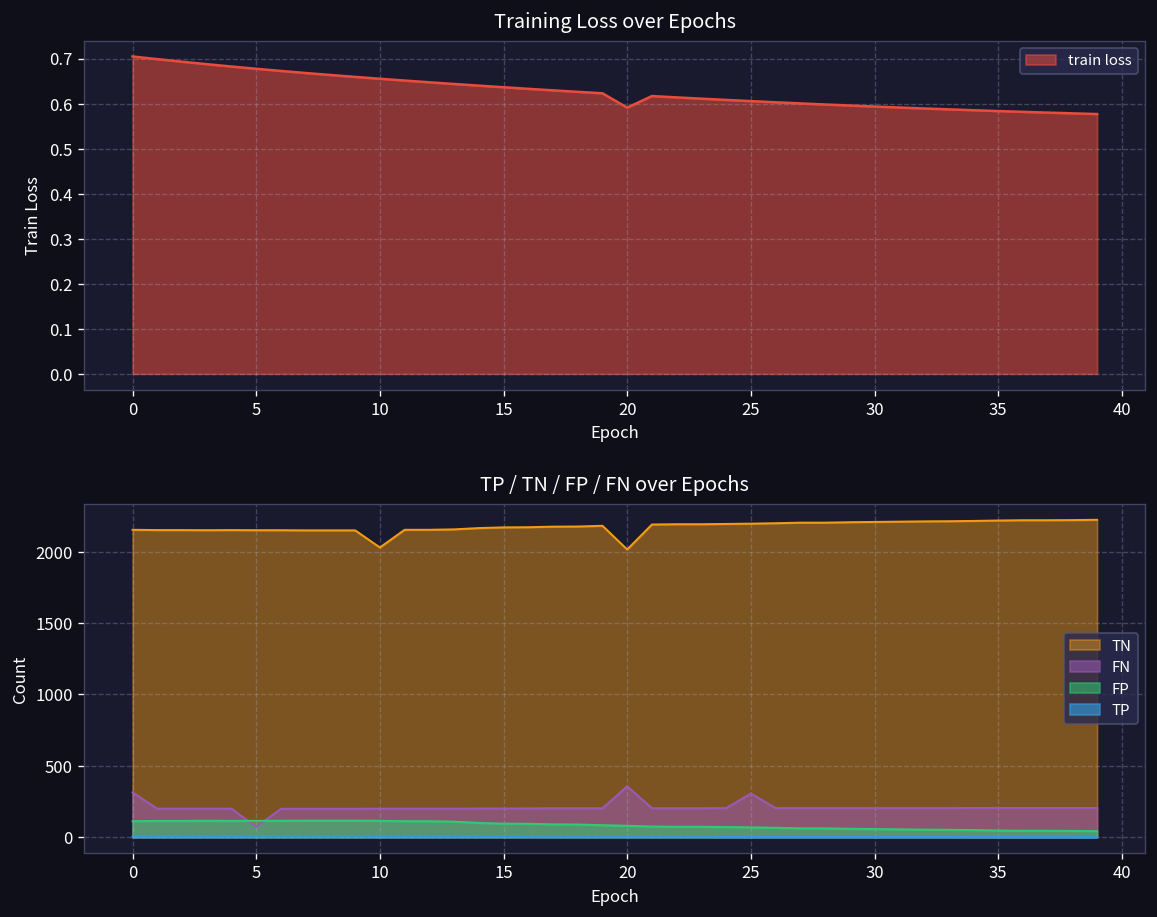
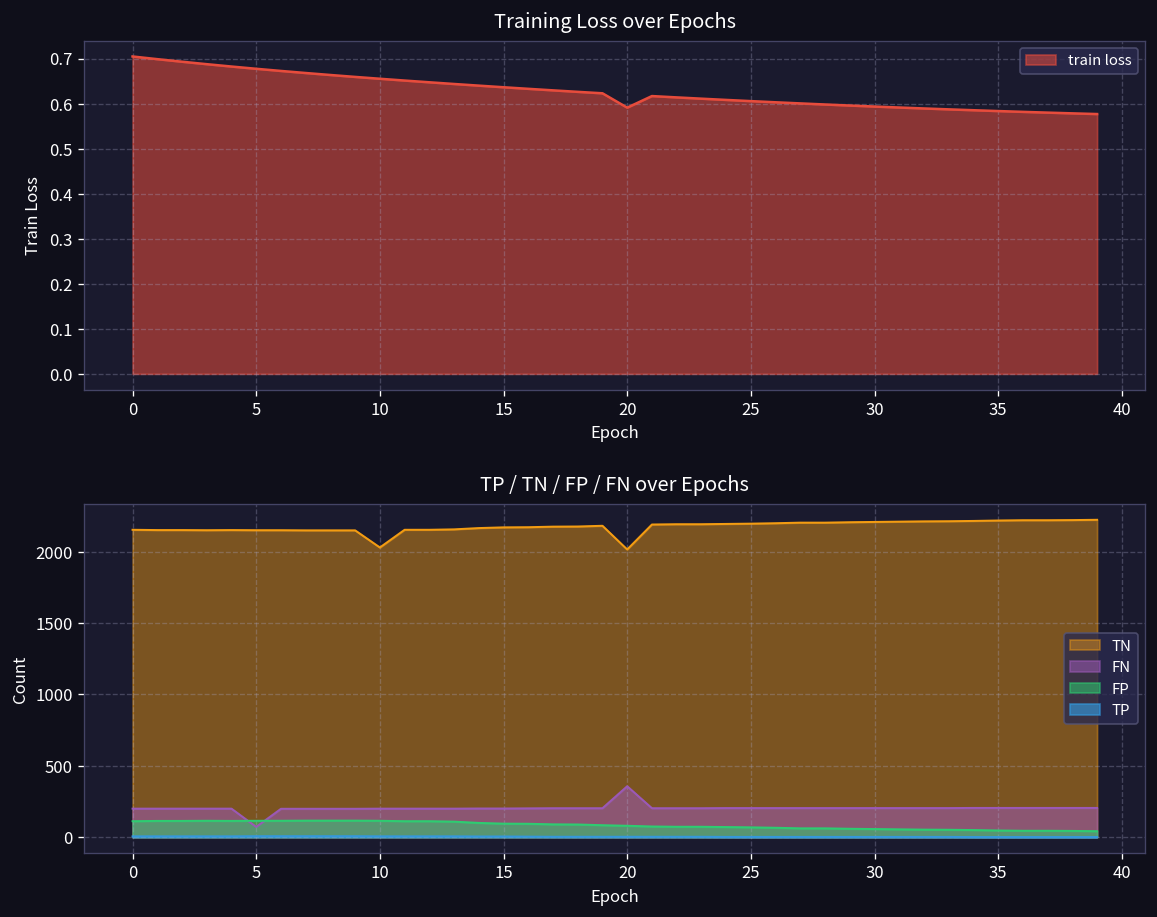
  {
    "Training Loss over Epochs": {
      "0": 0.70,
      "5": 0.68,
      "10": 0.66,
      "15": 0.64,
      "20": 0.59,
      "25": 0.61,
      "30": 0.59,
      "35": 0.58
    },
    "TP / TN / FP / FN over Epochs": {
      "TN": {
        "0": 2150,
        "5": 2150,
        "10": 2030,
        "15": 2170,
        "20": 2020,
        "25": 2200,
        "30": 2210,
        "35": 2220
      },
      "FN": {
-       "0": 310,
+       "0": 200,
        "5": 70,
        "10": 200,
        "15": 200,
        "20": 360,
-       "25": 310,
+       "25": 200,
        "30": 200,
        "35": 210
      },
      "FP": {
        "0": 110,
        "5": 120,
        "10": 120,
        "15": 100,
        "20": 80,
        "25": 70,
        "30": 60,
        "35": 50
      },
      "TP": {
        "0": 10,
        "5": 10,
        "10": 10,
        "15": 10,
        "20": 0,
        "25": 0,
        "30": 0,
        "35": 0
      }
    }
  }
